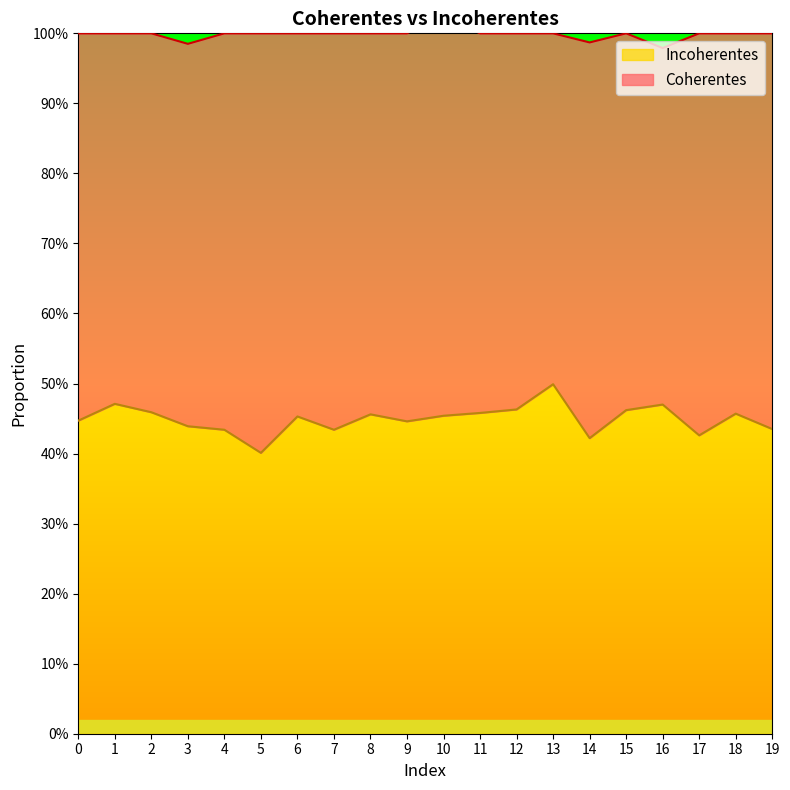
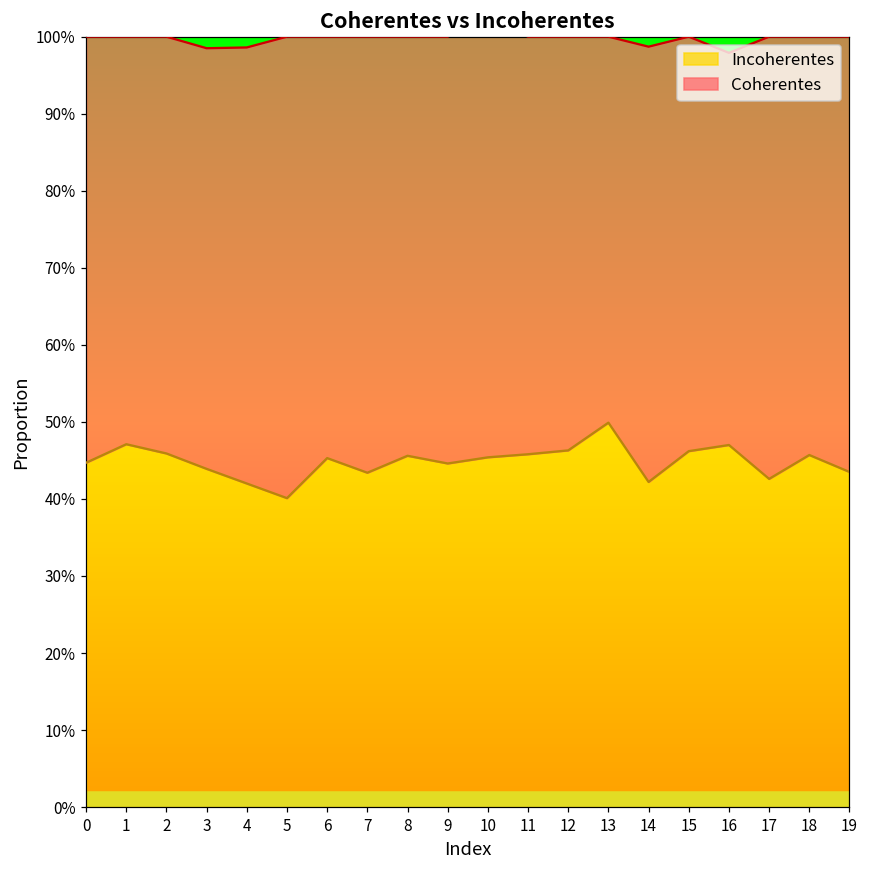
  {
    "Incoherentes": {
      "0": "45%",
      "1": "47%",
      "2": "46%",
      "3": "44%",
-     "4": "43%",
+     "4": "42%",
      "5": "40%",
      "6": "45%",
      "7": "43%",
      "8": "46%",
      "9": "45%",
      "10": "45%",
      "11": "46%",
      "12": "46%",
      "13": "50%",
      "14": "42%",
      "15": "46%",
      "16": "47%",
      "17": "43%",
      "18": "46%",
      "19": "44%"
    },
    "Coherentes": {
      "0": "55%",
      "1": "53%",
      "2": "54%",
      "3": "55%",
      "4": "57%",
      "5": "60%",
      "6": "55%",
      "7": "57%",
      "8": "54%",
      "9": "55%",
      "11": "54%",
      "12": "54%",
      "13": "50%",
      "14": "56%",
      "15": "54%",
      "17": "57%",
      "18": "54%",
      "19": "56%"
    }
  }
